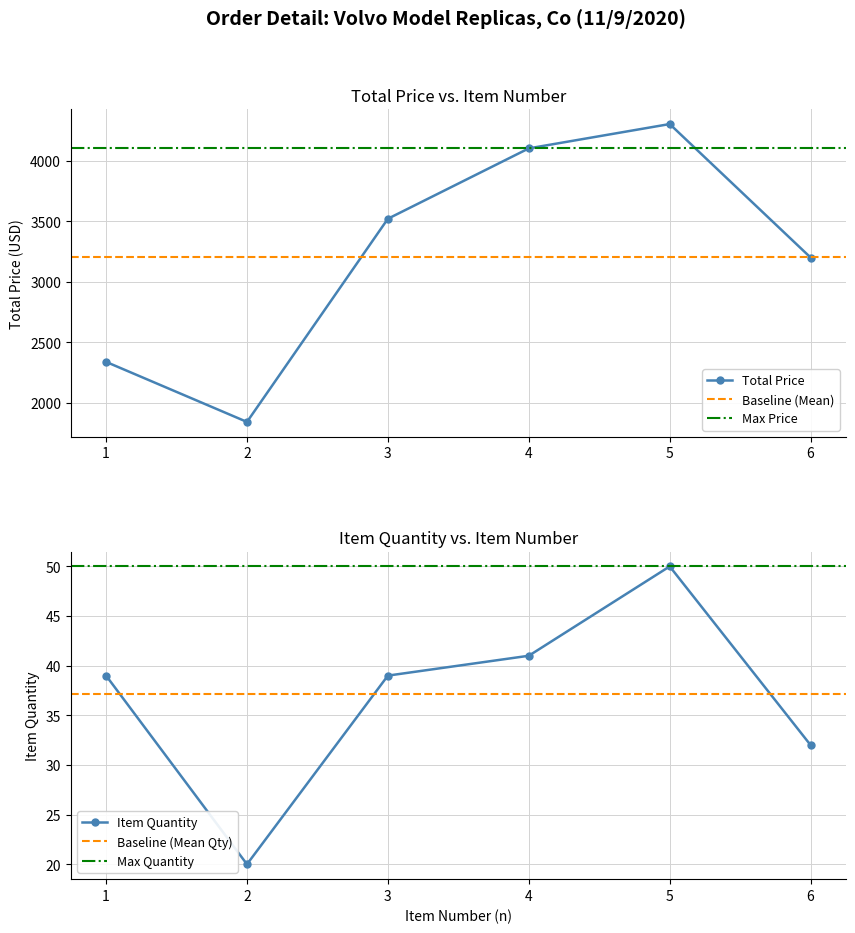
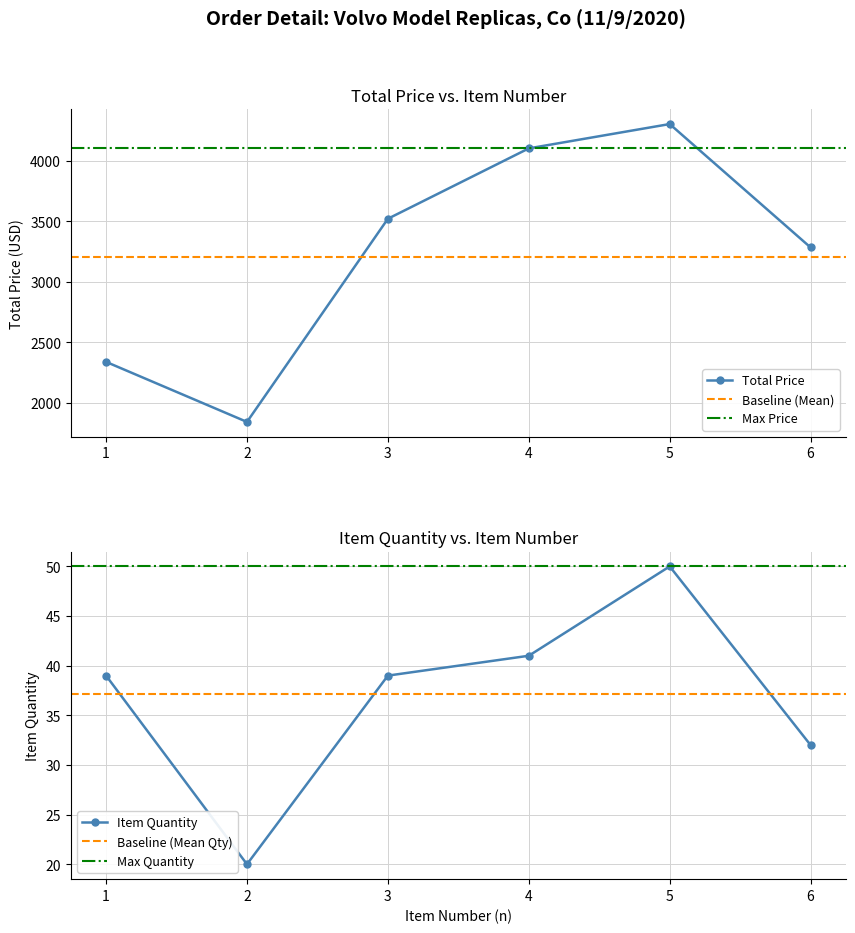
  {
    "Total Price vs. Item Number": {
      "1": 2340,
      "2": 1850,
      "3": 3520,
      "4": 4100,
      "5": 4300,
-     "6": 3200
+     "6": 3280
    },
    "Item Quantity vs. Item Number": {
      "1": 39,
      "2": 20,
      "3": 39,
      "4": 41,
      "5": 50,
      "6": 32
    }
  }
